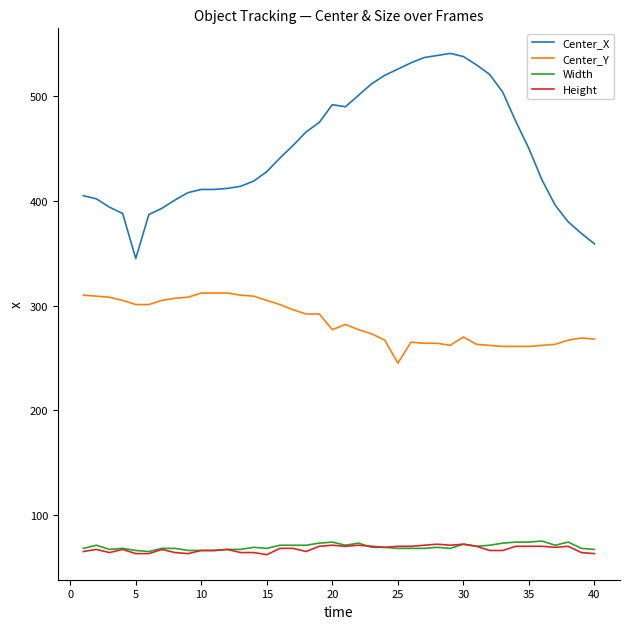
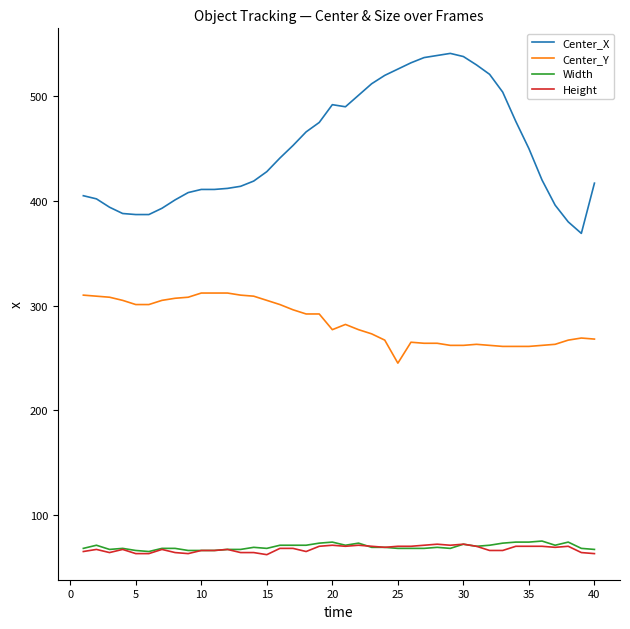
  {
    "Center_X": {
-     "5": 345,
+     "5": 387,
      "10": 411,
      "15": 428,
      "20": 492,
      "25": 526,
      "30": 538,
      "35": 450,
-     "40": 359
+     "40": 417
    },
    "Center_Y": {
      "5": 301,
      "10": 312,
      "15": 305,
      "20": 277,
      "25": 245,
-     "30": 270,
+     "30": 262,
      "35": 261,
      "40": 268
    },
    "Width": {
      "5": 66,
      "15": 68,
      "20": 74,
      "35": 74,
      "40": 67
    },
    "Height": {
      "5": 63,
      "15": 62,
      "20": 71,
      "35": 70,
      "40": 63
    }
  }
